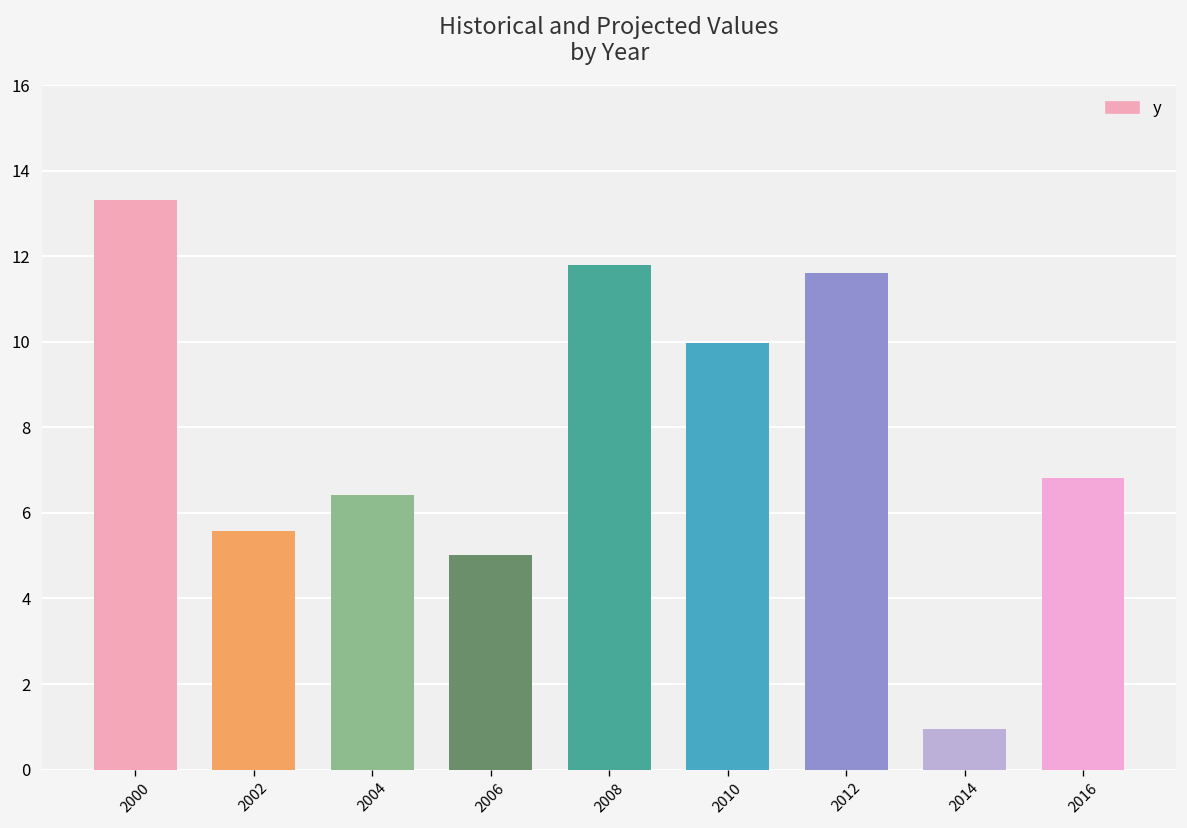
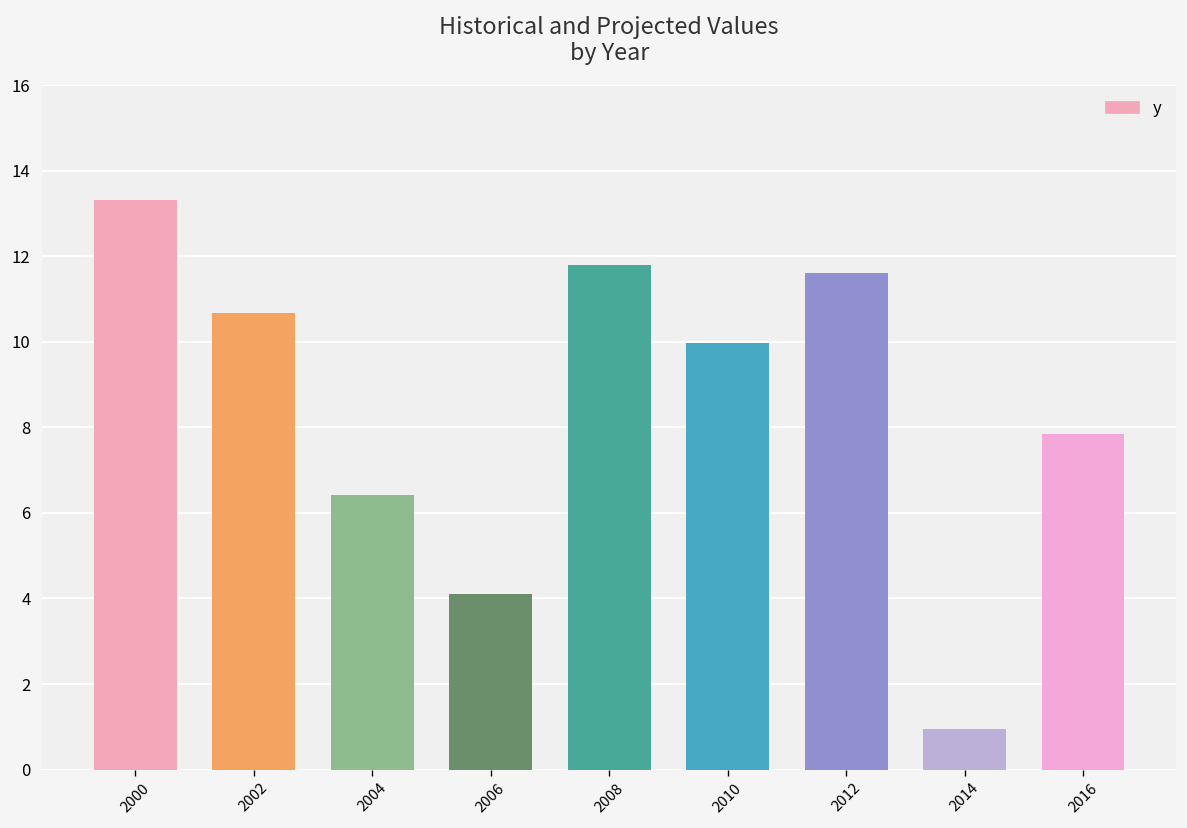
  {
    "2000": 13.3,
-   "2002": 5.6,
+   "2002": 10.7,
    "2004": 6.4,
-   "2006": 5.0,
+   "2006": 4.1,
    "2008": 11.8,
    "2010": 10.0,
    "2012": 11.6,
    "2014": 1.0,
-   "2016": 6.8
+   "2016": 7.8
  }
